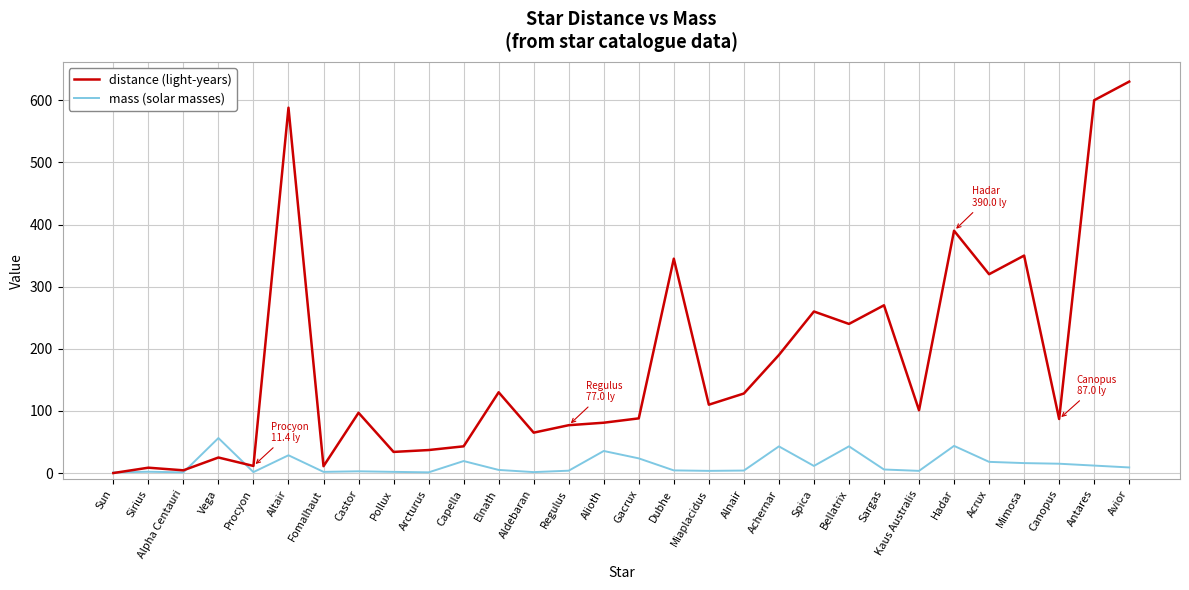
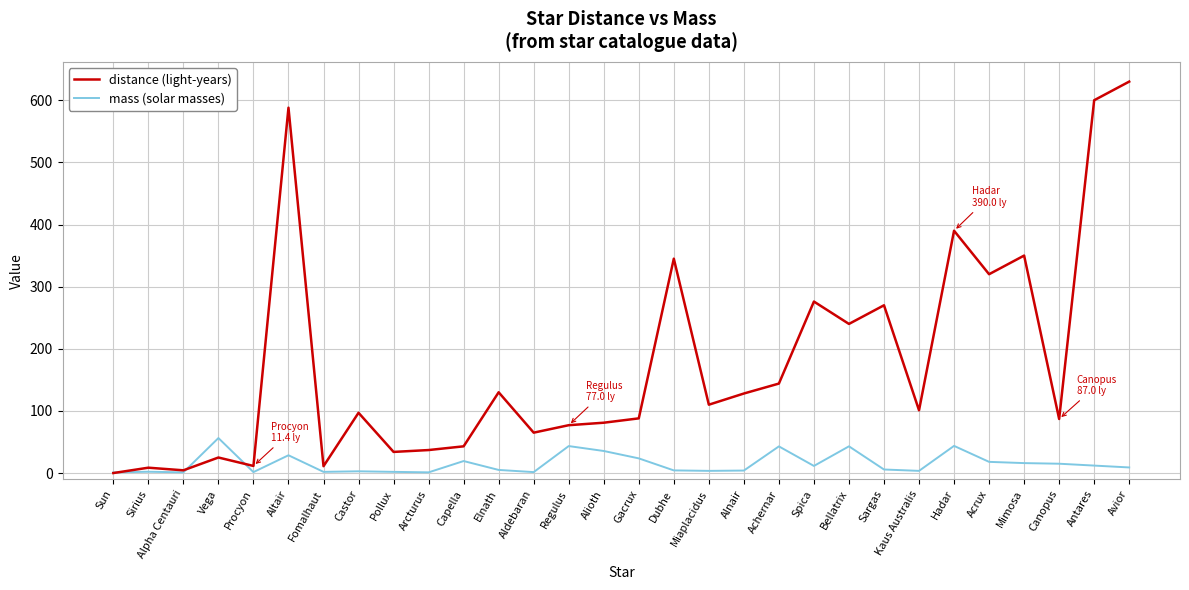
  {
    "distance (light-years)": {
      "Sirius": 10,
      "Vega": 30,
      "Altair": 590,
      "Fomalhaut": 10,
      "Castor": 100,
      "Pollux": 30,
      "Arcturus": 40,
      "Capella": 40,
      "Elnath": 130,
      "Aldebaran": 70,
      "Gacrux": 90,
      "Dubhe": 350,
      "Miaplacidus": 110,
      "Alnair": 130,
-     "Achernar": 190,
-     "Spica": 260,
+     "Achernar": 140,
+     "Spica": 280,
      "Bellatrix": 240,
      "Sargas": 270,
      "Kaus Australis": 100,
      "Acrux": 320,
      "Mimosa": 350,
      "Antares": 600,
      "Avior": 630
    },
    "mass (solar masses)": {
      "Sirius": 0,
      "Vega": 60,
      "Procyon": 0,
      "Fomalhaut": 0,
      "Castor": 0,
      "Pollux": 0,
      "Arcturus": 0,
      "Capella": 20,
      "Elnath": 10,
      "Aldebaran": 0,
-     "Regulus": 0,
+     "Regulus": 40,
      "Alioth": 40,
      "Gacrux": 20,
      "Dubhe": 0,
      "Miaplacidus": 0,
      "Alnair": 0,
      "Achernar": 40,
      "Spica": 10,
      "Bellatrix": 40,
      "Sargas": 10,
      "Kaus Australis": 0,
      "Hadar": 40,
      "Acrux": 20,
      "Mimosa": 20,
      "Canopus": 20,
      "Antares": 10,
      "Avior": 10
    }
  }
